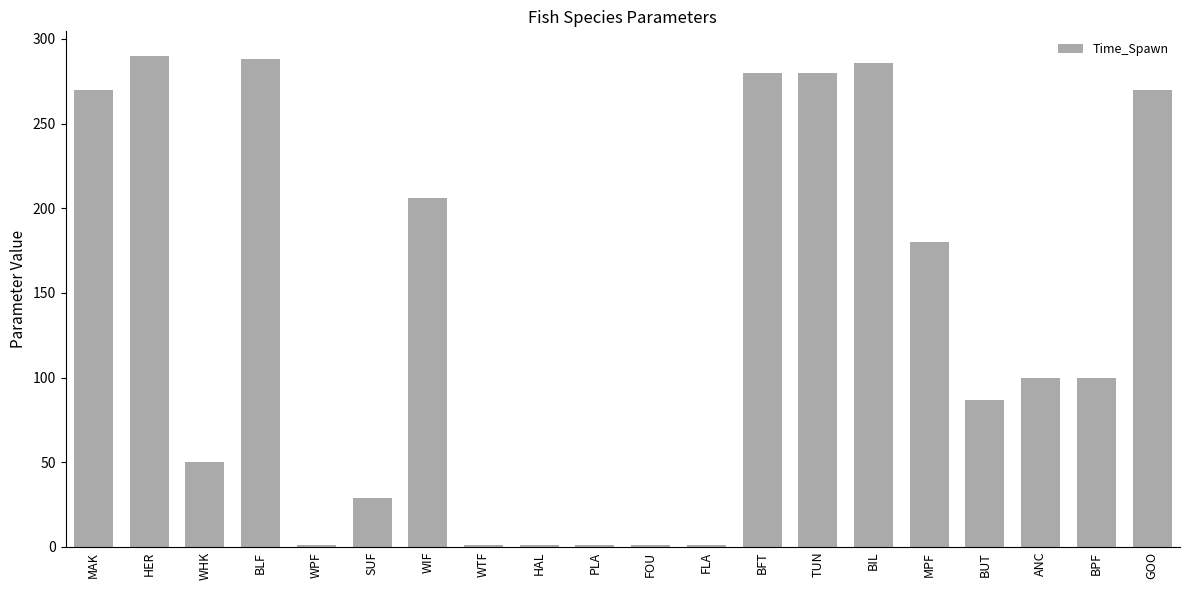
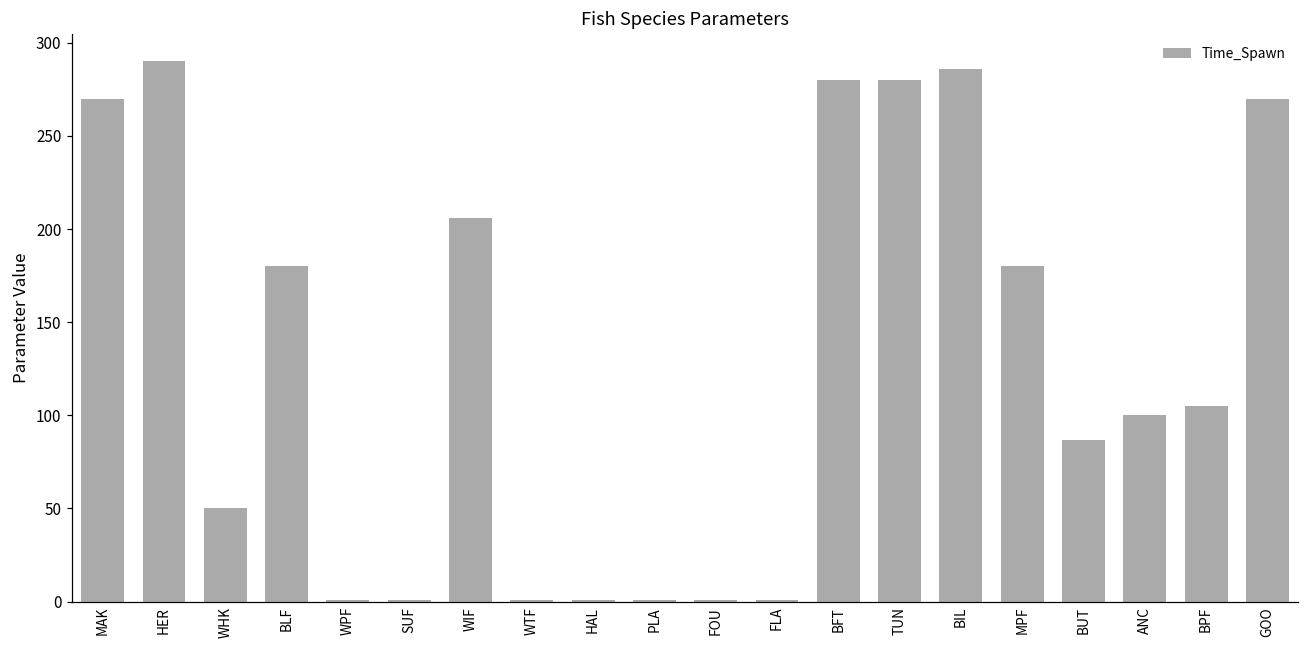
  {
    "MAK": 270,
    "HER": 290,
    "WHK": 50,
-   "BLF": 288,
-   "SUF": 29,
+   "BLF": 180,
+   "SUF": 1,
    "WIF": 206,
    "BFT": 280,
    "TUN": 280,
    "BIL": 286,
    "MPF": 180,
    "BUT": 87,
    "ANC": 100,
-   "BPF": 100,
+   "BPF": 105,
    "GOO": 270
  }
